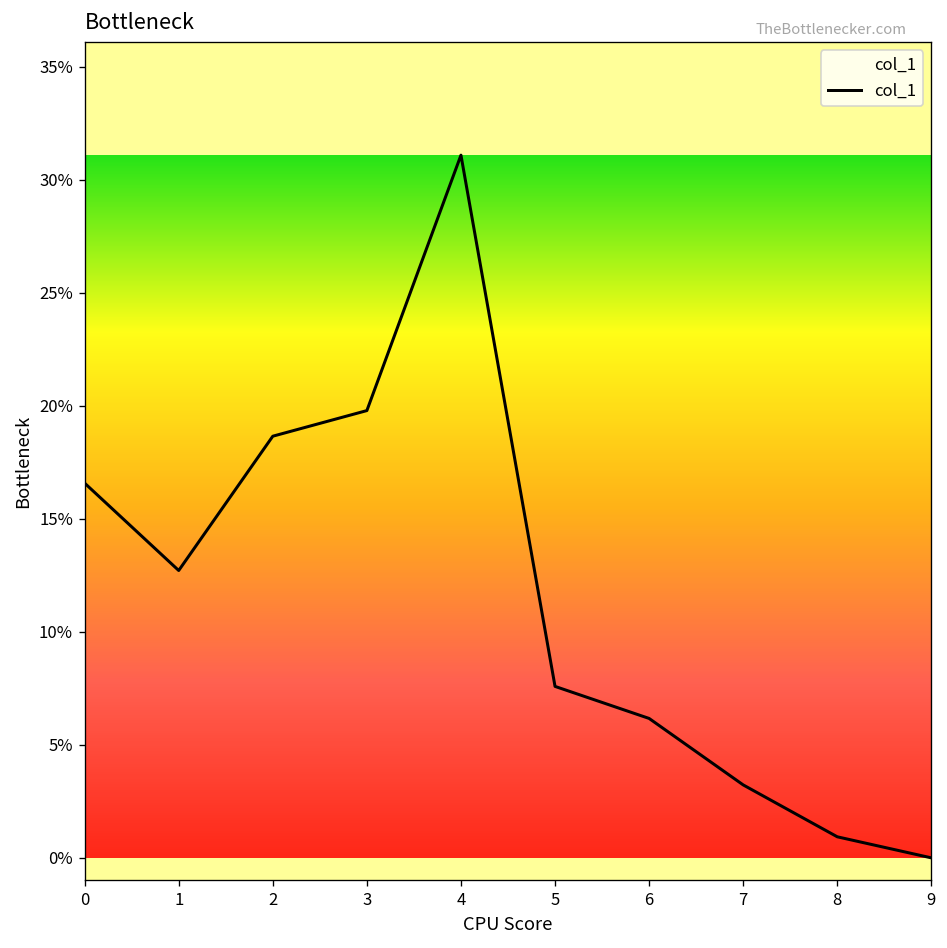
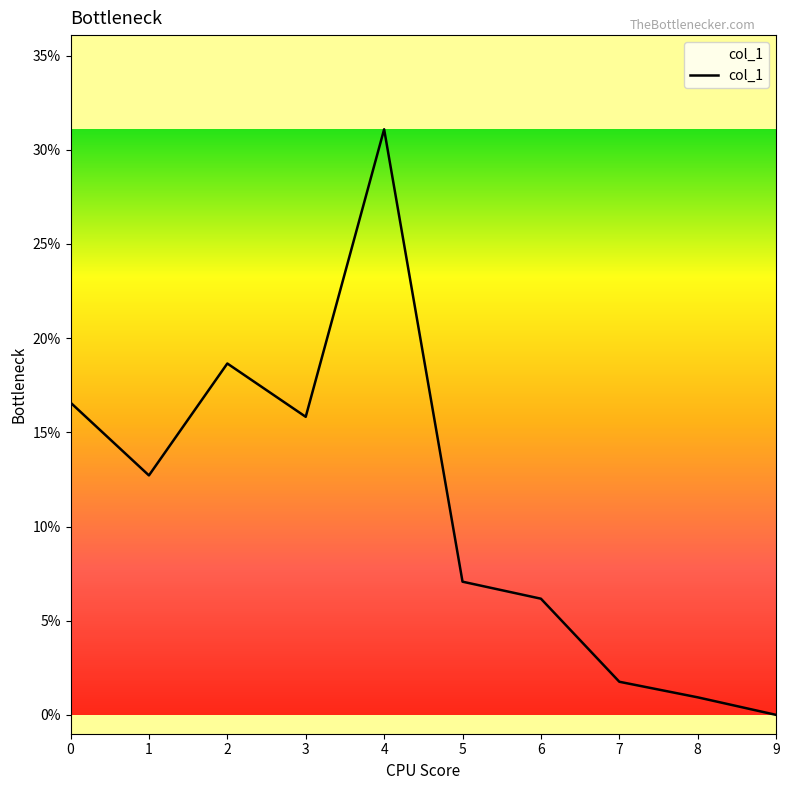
  {
    "0": "16.6%",
    "1": "12.7%",
    "2": "18.7%",
-   "3": "19.8%",
+   "3": "15.8%",
    "4": "31.1%",
-   "5": "7.6%",
+   "5": "7.1%",
    "6": "6.2%",
-   "7": "3.2%",
+   "7": "1.8%",
    "8": "0.9%",
    "9": "0.0%"
  }
